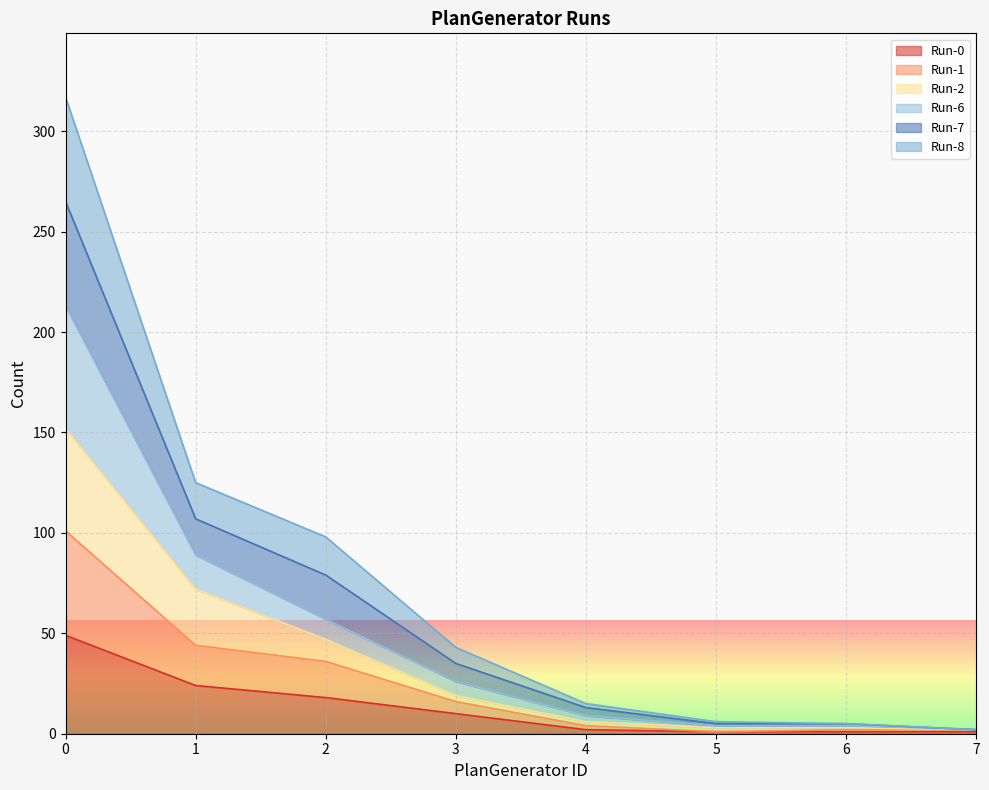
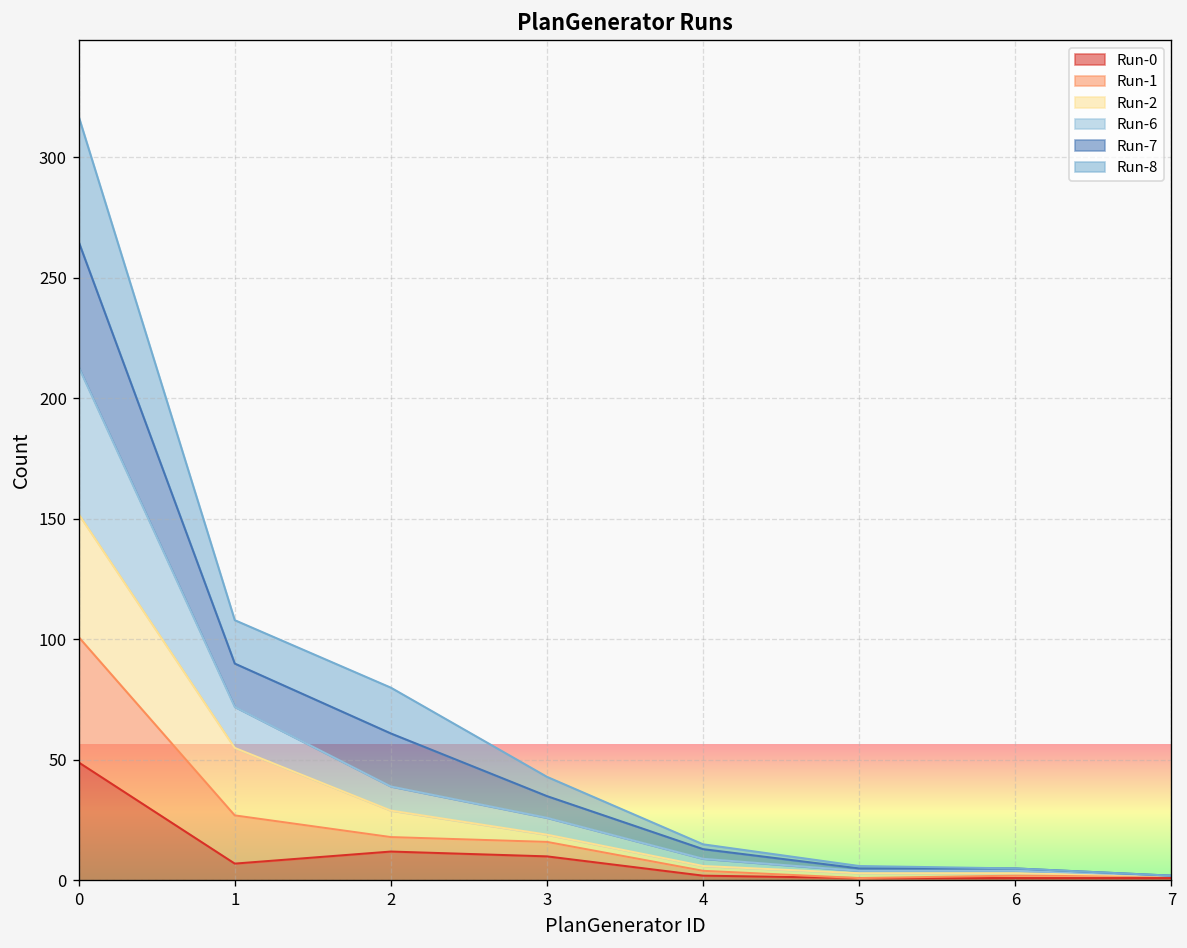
  {
    "Run-0": {
      "0": 49,
-     "1": 24,
-     "2": 18,
+     "1": 7,
+     "2": 12,
      "3": 10,
      "4": 2
    },
    "Run-1": {
      "0": 52,
      "1": 20,
-     "2": 18,
+     "2": 6,
      "3": 6,
      "4": 2
    },
    "Run-2": {
      "0": 51,
      "1": 28,
      "2": 11,
      "3": 3,
      "4": 2
    },
    "Run-7": {
      "0": 52,
      "1": 18,
      "2": 22,
      "3": 9,
      "4": 4
    }
  }
